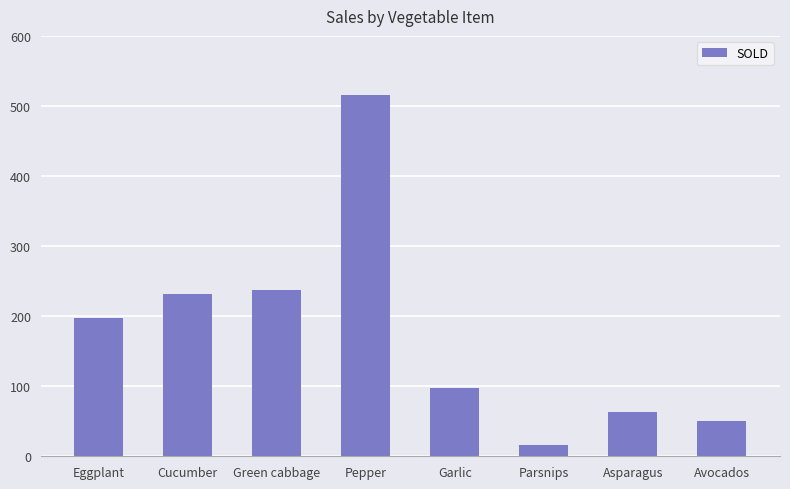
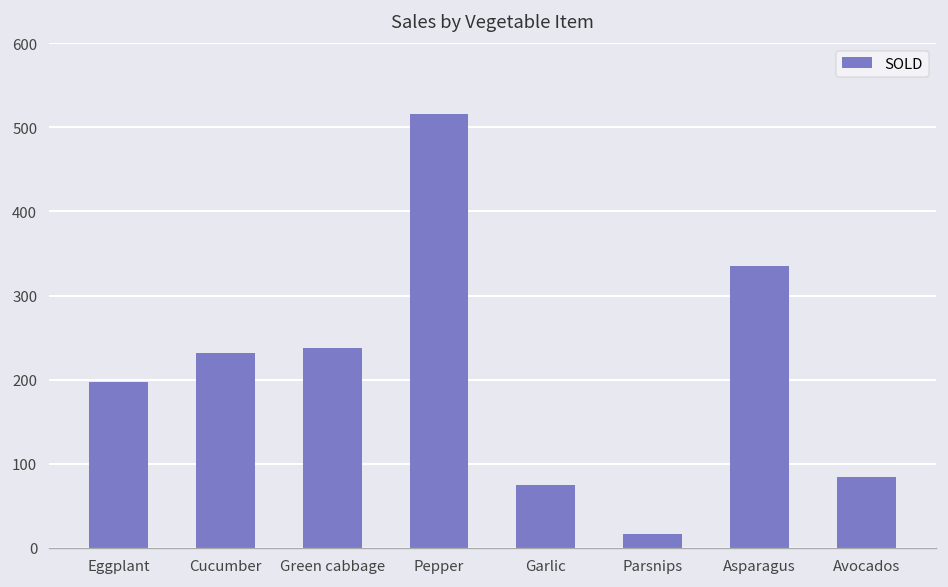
  {
    "Eggplant": 200,
    "Cucumber": 230,
    "Green cabbage": 240,
    "Pepper": 520,
-   "Garlic": 100,
+   "Garlic": 80,
    "Parsnips": 20,
-   "Asparagus": 60,
-   "Avocados": 50
+   "Asparagus": 340,
+   "Avocados": 80
  }
